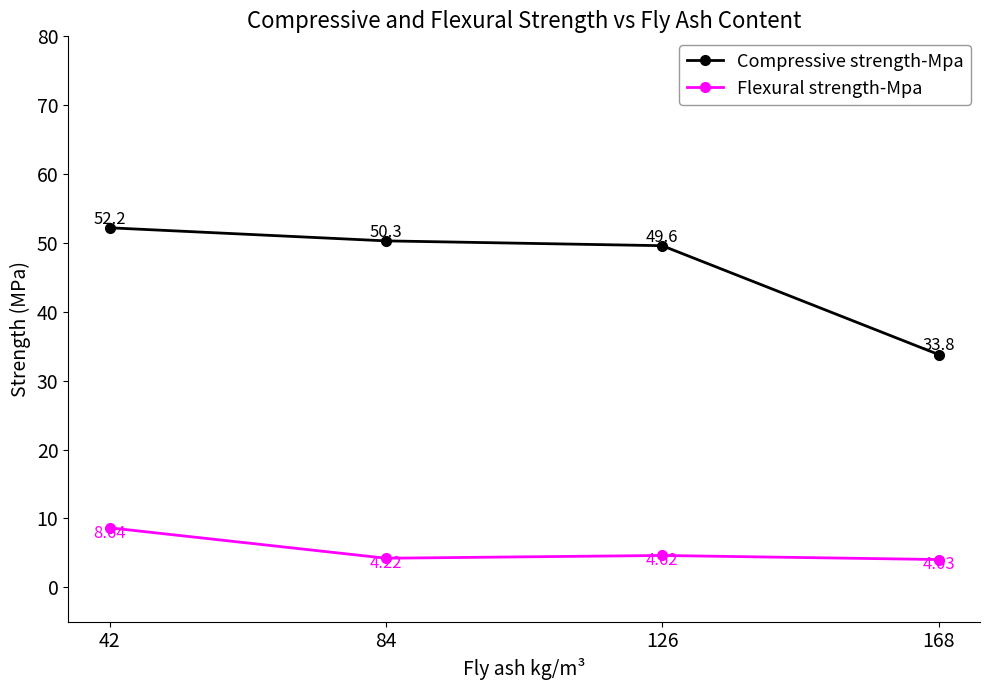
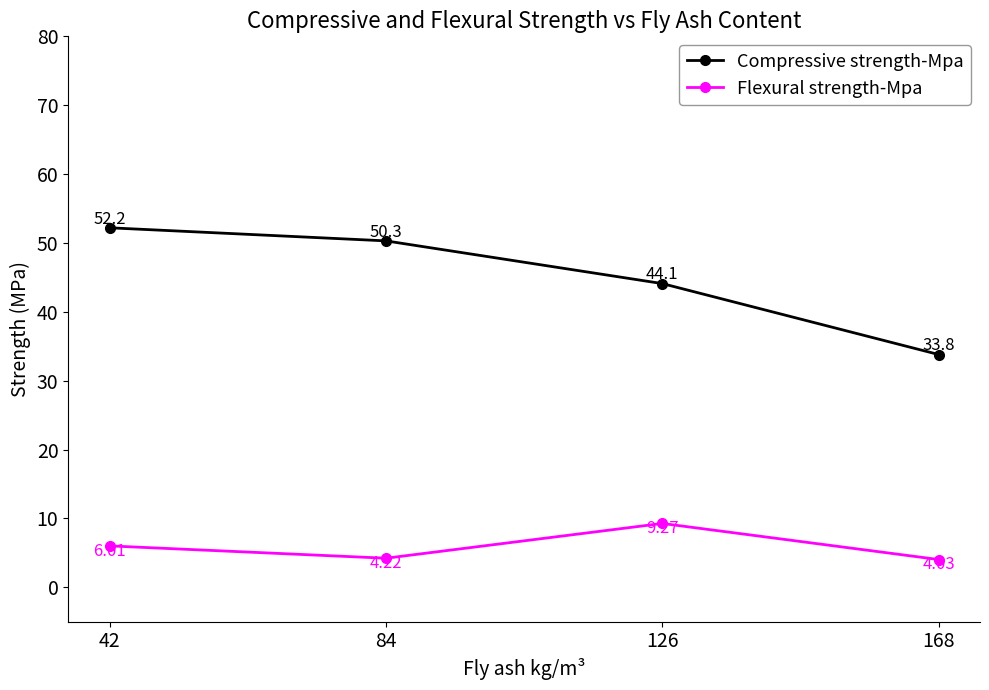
  {
    "Compressive strength-Mpa": {
      "42": 52.2,
      "84": 50.3,
-     "126": 49.6,
+     "126": 44.1,
      "168": 33.8
    },
    "Flexural strength-Mpa": {
-     "42": 8.64,
+     "42": 6.01,
      "84": 4.22,
-     "126": 4.62,
+     "126": 9.27,
      "168": 4.03
    }
  }
